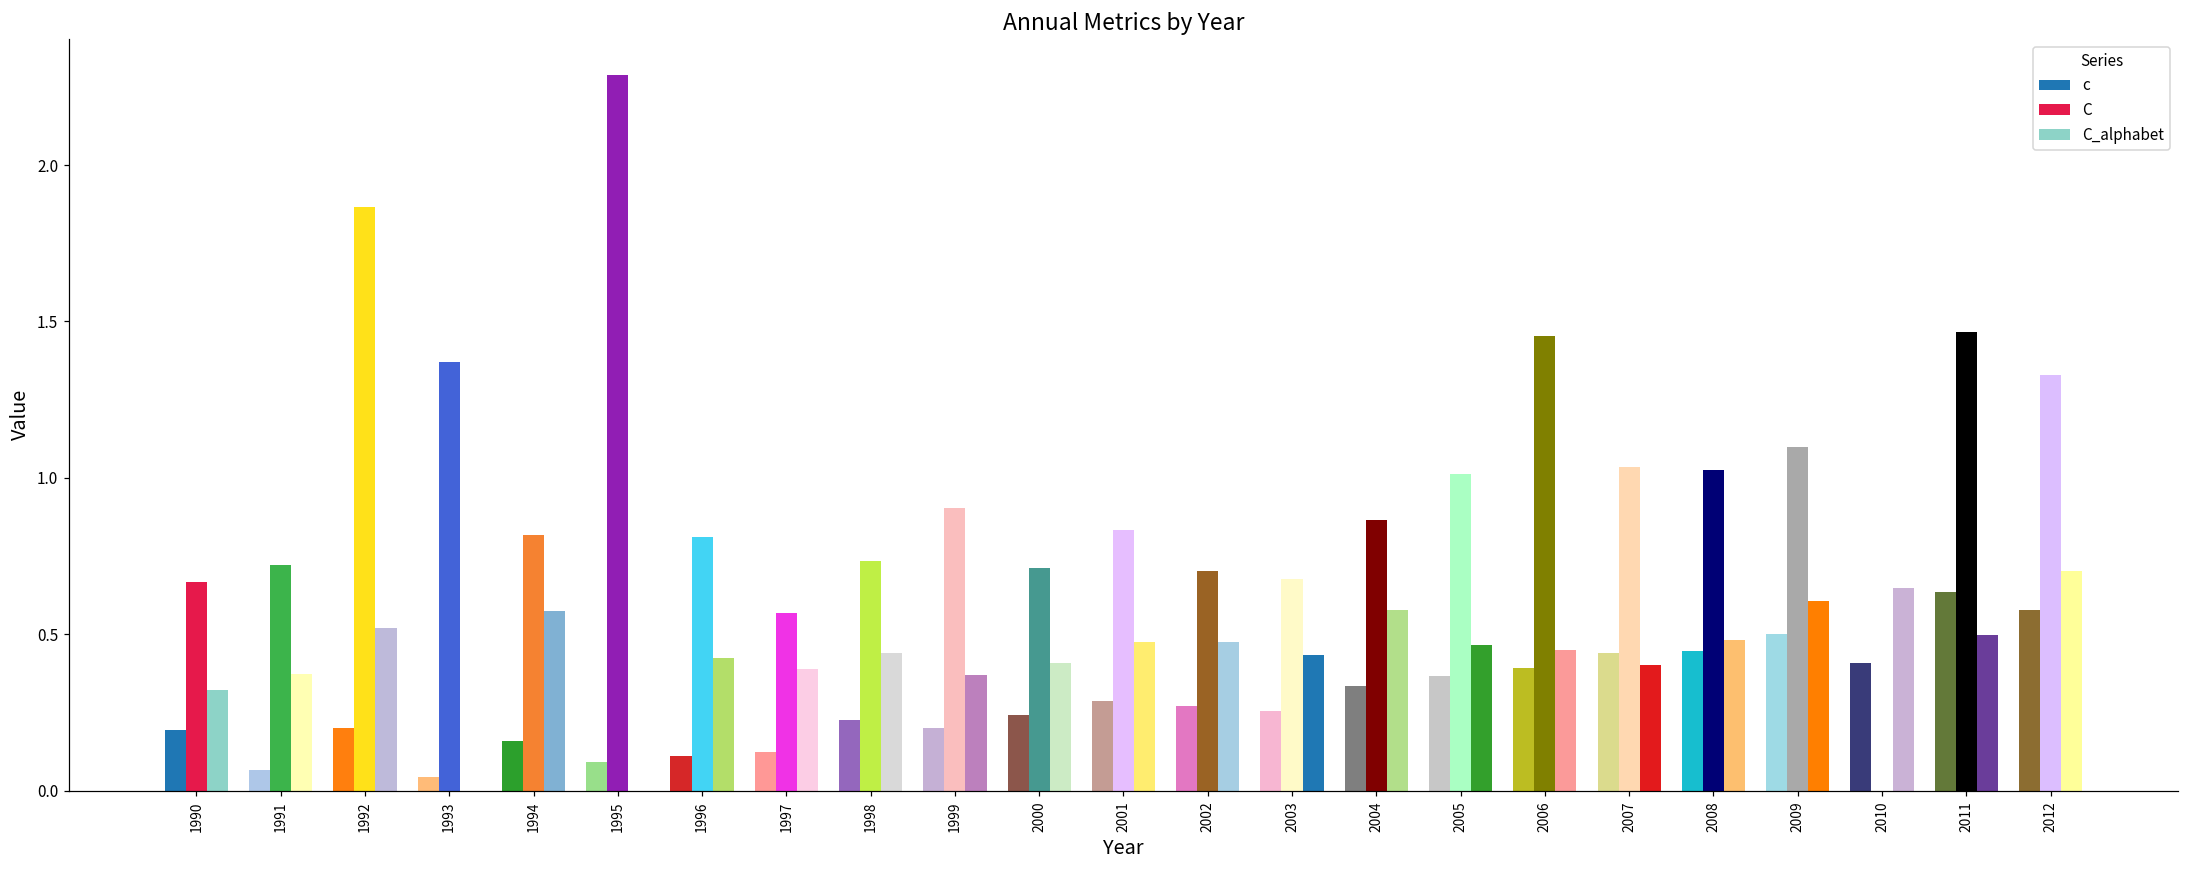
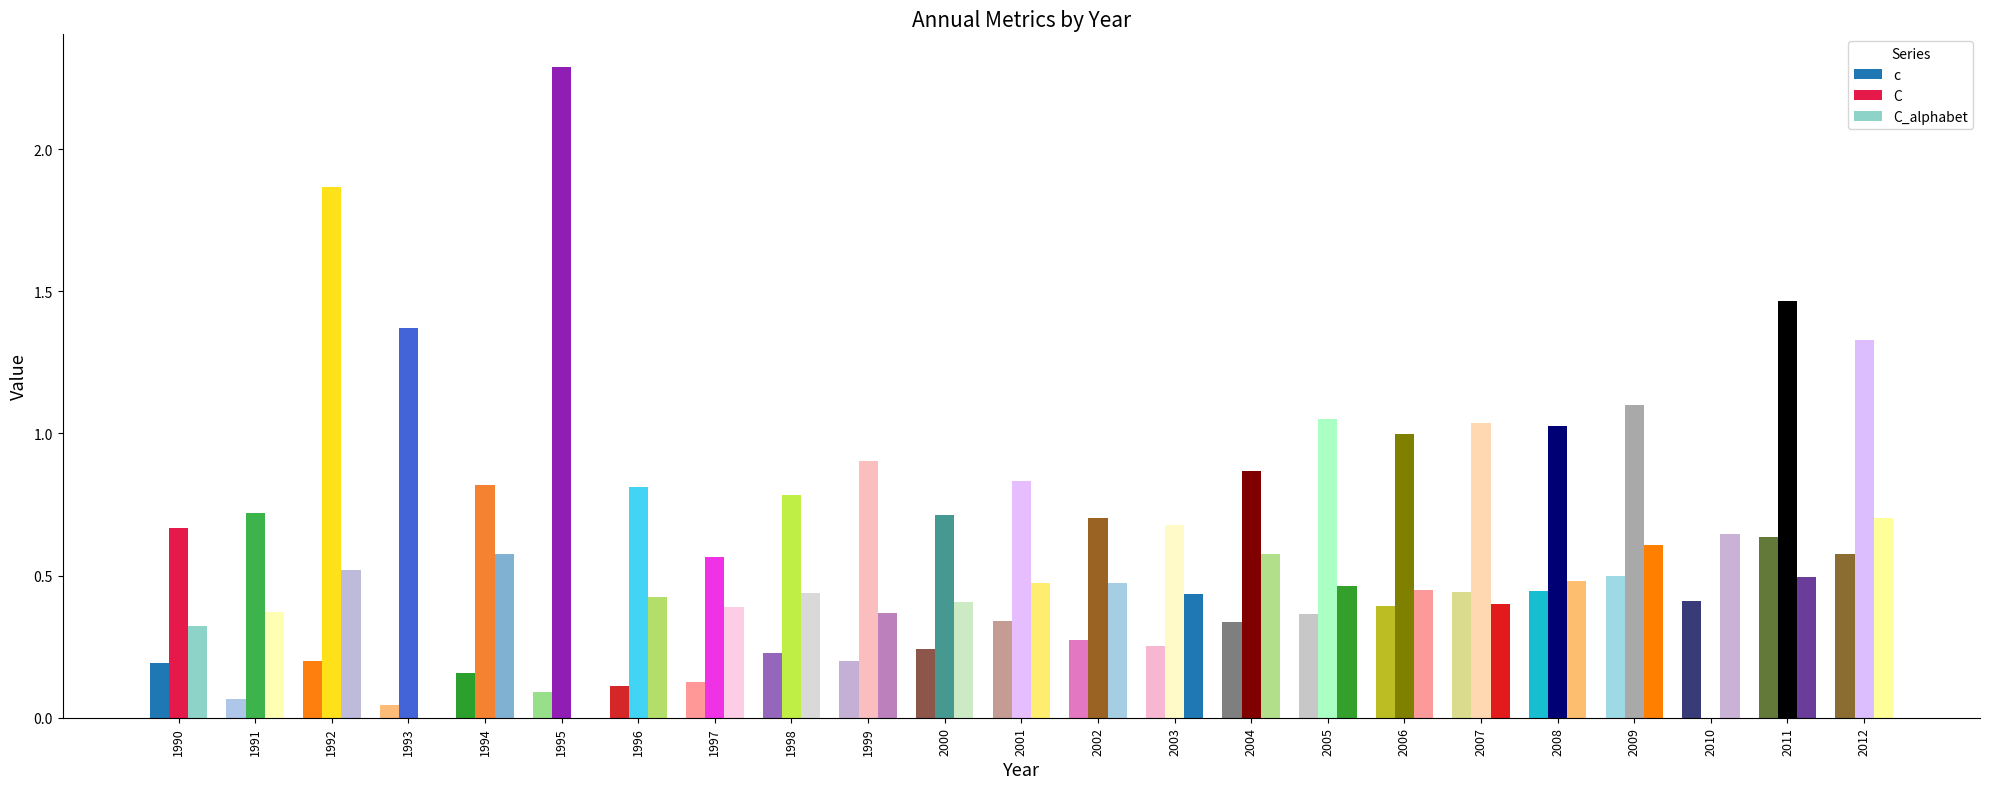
  {
    "c": {
      "1990": 0.19,
      "1991": 0.07,
      "1992": 0.20,
      "1993": 0.04,
      "1994": 0.16,
      "1995": 0.09,
      "1996": 0.11,
      "1997": 0.12,
      "1998": 0.23,
      "1999": 0.20,
      "2000": 0.24,
-     "2001": 0.29,
+     "2001": 0.34,
      "2002": 0.27,
      "2003": 0.25,
      "2004": 0.34,
      "2005": 0.37,
      "2006": 0.39,
      "2007": 0.44,
      "2008": 0.45,
      "2009": 0.50,
      "2010": 0.41,
      "2011": 0.64,
      "2012": 0.58
    },
    "C": {
      "1990": 0.67,
      "1991": 0.72,
      "1992": 1.87,
      "1993": 1.37,
      "1994": 0.82,
      "1995": 2.29,
      "1996": 0.81,
      "1997": 0.57,
-     "1998": 0.74,
+     "1998": 0.78,
      "1999": 0.90,
      "2000": 0.71,
      "2001": 0.83,
      "2002": 0.70,
      "2003": 0.68,
      "2004": 0.87,
-     "2005": 1.01,
-     "2006": 1.45,
+     "2005": 1.05,
+     "2006": 1.00,
      "2007": 1.04,
      "2008": 1.03,
      "2009": 1.10,
      "2010": 1.00,
      "2011": 1.47,
      "2012": 1.33
    },
    "C_alphabet": {
      "1990": 0.32,
      "1991": 0.37,
      "1992": 0.52,
      "1993": 0.00,
      "1994": 0.58,
      "1995": 0.00,
      "1996": 0.42,
      "1997": 0.39,
      "1998": 0.44,
      "1999": 0.37,
      "2000": 0.41,
      "2001": 0.48,
      "2002": 0.47,
      "2003": 0.44,
      "2004": 0.58,
      "2005": 0.47,
      "2006": 0.45,
      "2007": 0.40,
      "2008": 0.48,
      "2009": 0.61,
      "2010": 0.65,
      "2011": 0.50,
      "2012": 0.70
    }
  }
